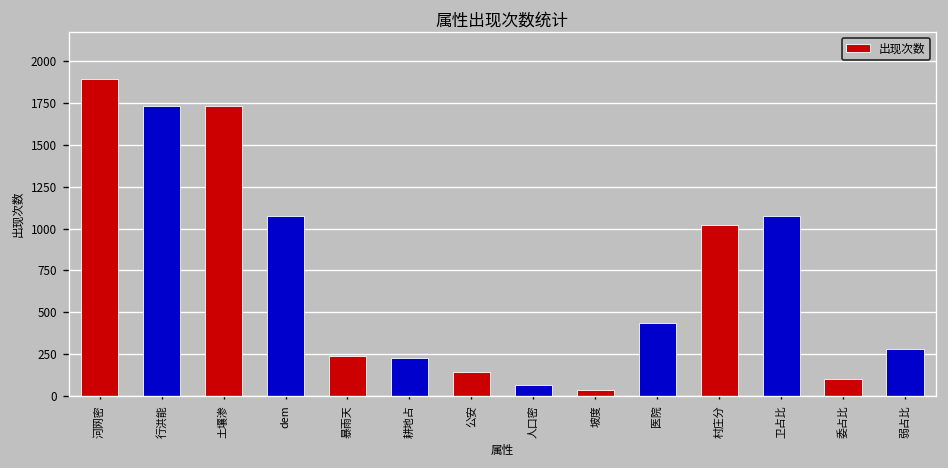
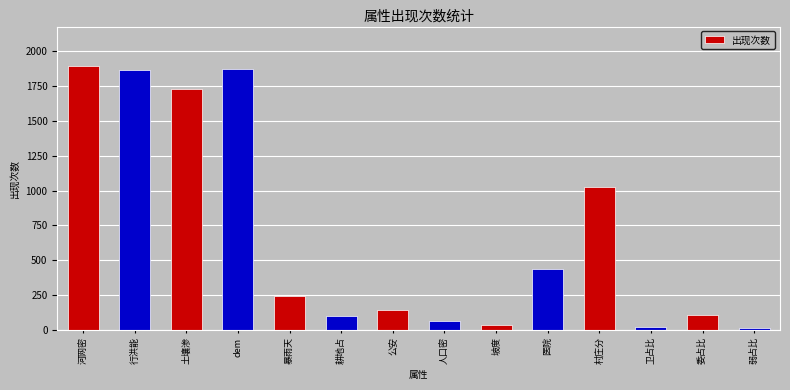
  {
    "河网密": 1890,
-   "行洪能": 1730,
+   "行洪能": 1870,
    "土壤渗": 1730,
-   "dem": 1070,
+   "dem": 1870,
    "暴雨天": 240,
-   "耕地占": 230,
+   "耕地占": 100,
    "公安": 140,
    "人口密": 70,
    "坡度": 40,
    "医院": 430,
    "村庄分": 1020,
-   "卫占比": 1080,
+   "卫占比": 20,
    "委占比": 100,
-   "弱占比": 280
+   "弱占比": 10
  }
